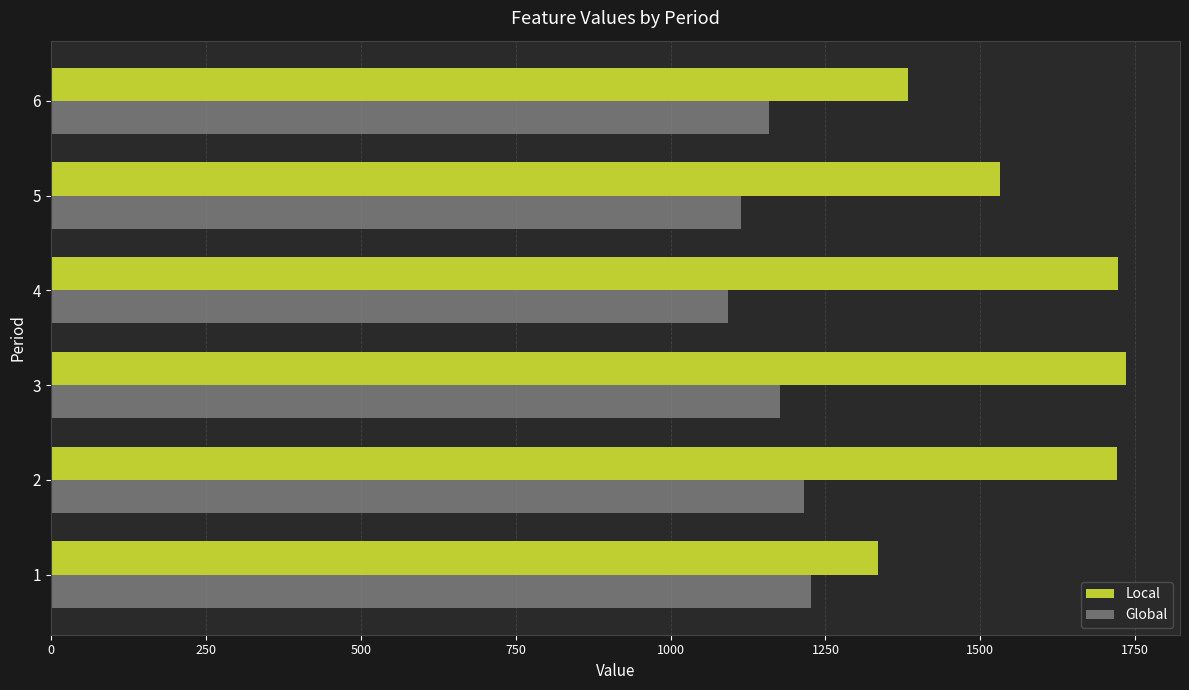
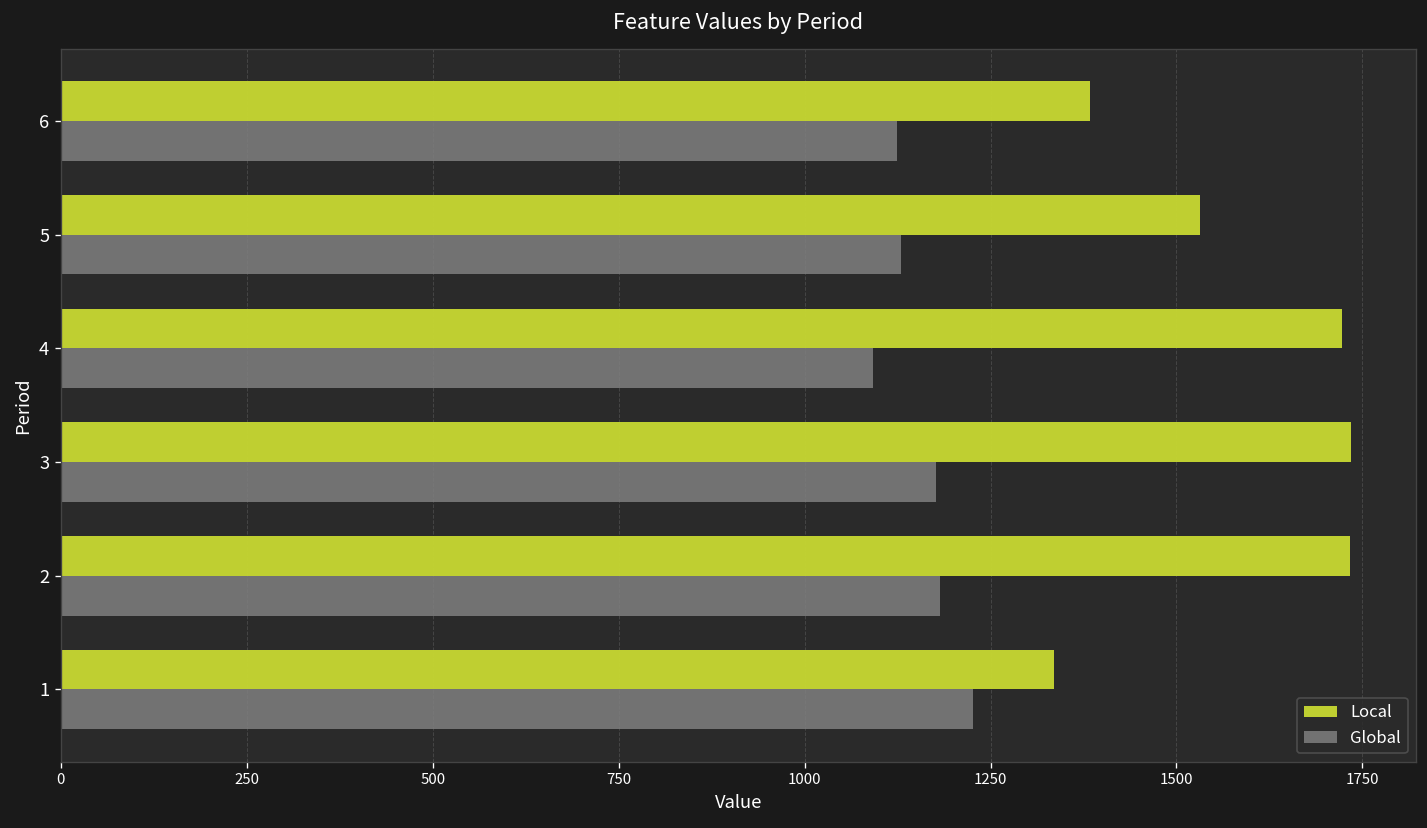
  {
    "Local": {
      "6": 1380,
      "5": 1530,
      "4": 1720,
      "3": 1740,
-     "2": 1720,
+     "2": 1730,
      "1": 1340
    },
    "Global": {
-     "6": 1160,
-     "5": 1110,
+     "6": 1120,
+     "5": 1130,
      "4": 1090,
      "3": 1180,
-     "2": 1220,
+     "2": 1180,
      "1": 1230
    }
  }
